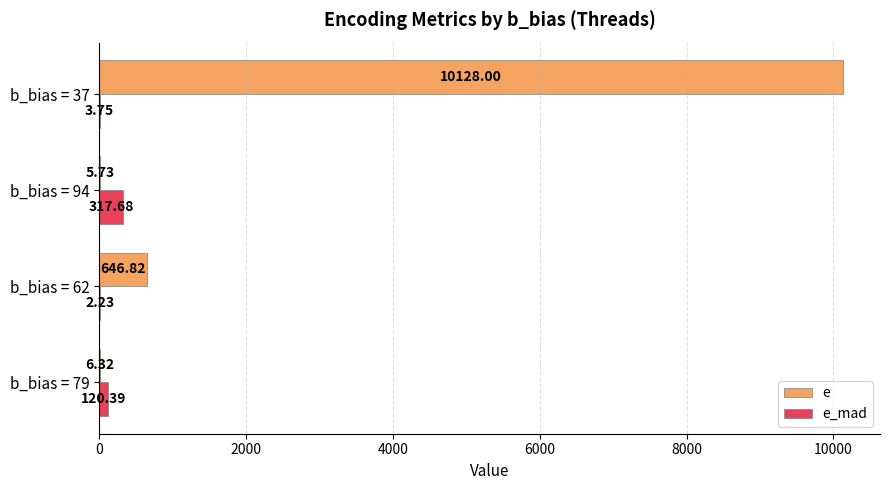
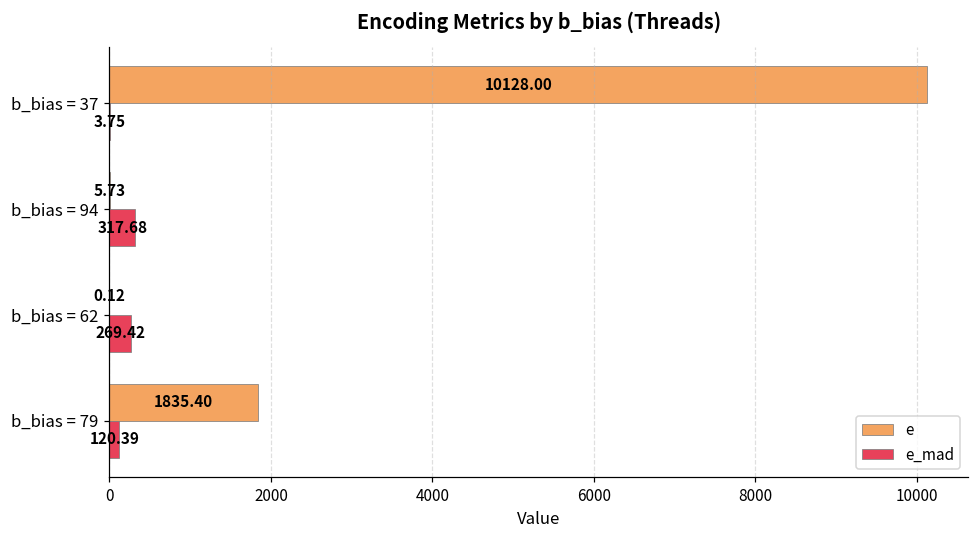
  {
    "e": {
      "b_bias = 37": 10128.00,
      "b_bias = 94": 5.73,
-     "b_bias = 62": 646.82,
-     "b_bias = 79": 6.32
+     "b_bias = 62": 0.12,
+     "b_bias = 79": 1835.40
    },
    "e_mad": {
      "b_bias = 37": 3.75,
      "b_bias = 94": 317.68,
-     "b_bias = 62": 2.23,
+     "b_bias = 62": 269.42,
      "b_bias = 79": 120.39
    }
  }
